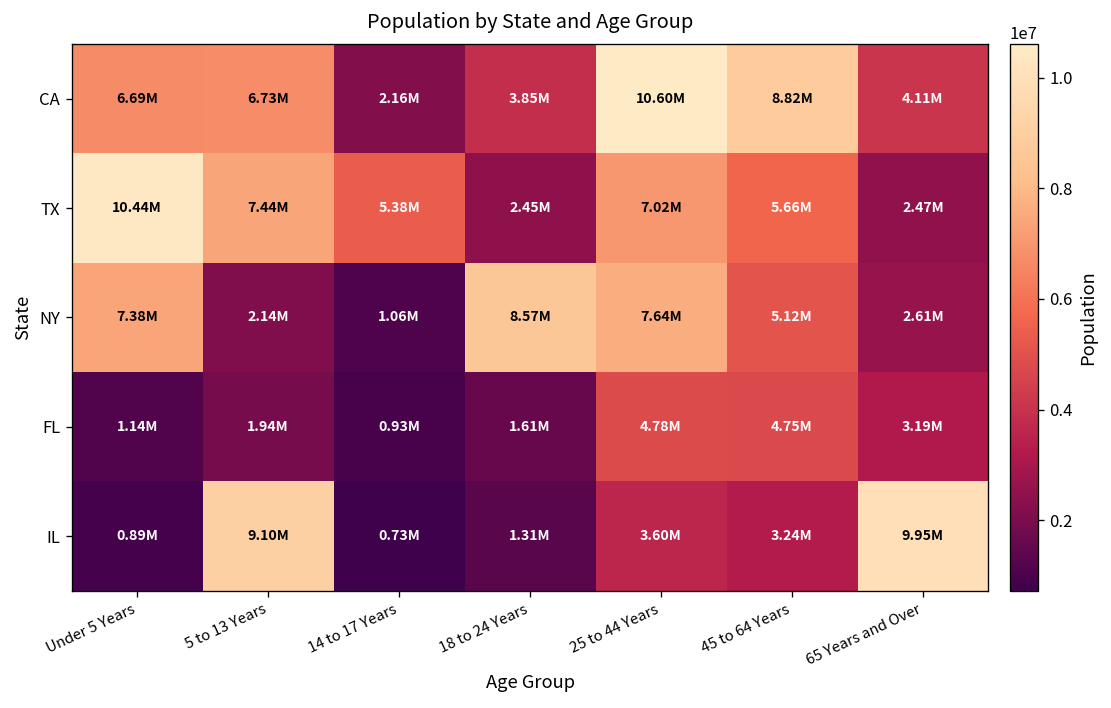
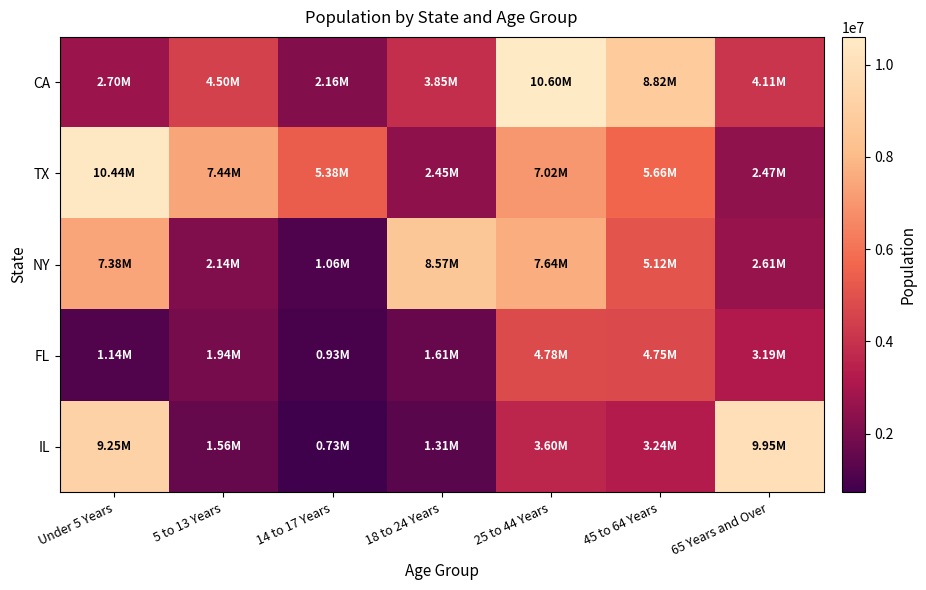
  {
    "CA": {
-     "Under 5 Years": "6.69M",
-     "5 to 13 Years": "6.73M",
+     "Under 5 Years": "2.70M",
+     "5 to 13 Years": "4.50M",
      "14 to 17 Years": "2.16M",
      "18 to 24 Years": "3.85M",
      "25 to 44 Years": "10.60M",
      "45 to 64 Years": "8.82M",
      "65 Years and Over": "4.11M"
    },
    "TX": {
      "Under 5 Years": "10.44M",
      "5 to 13 Years": "7.44M",
      "14 to 17 Years": "5.38M",
      "18 to 24 Years": "2.45M",
      "25 to 44 Years": "7.02M",
      "45 to 64 Years": "5.66M",
      "65 Years and Over": "2.47M"
    },
    "NY": {
      "Under 5 Years": "7.38M",
      "5 to 13 Years": "2.14M",
      "14 to 17 Years": "1.06M",
      "18 to 24 Years": "8.57M",
      "25 to 44 Years": "7.64M",
      "45 to 64 Years": "5.12M",
      "65 Years and Over": "2.61M"
    },
    "FL": {
      "Under 5 Years": "1.14M",
      "5 to 13 Years": "1.94M",
      "14 to 17 Years": "0.93M",
      "18 to 24 Years": "1.61M",
      "25 to 44 Years": "4.78M",
      "45 to 64 Years": "4.75M",
      "65 Years and Over": "3.19M"
    },
    "IL": {
-     "Under 5 Years": "0.89M",
-     "5 to 13 Years": "9.10M",
+     "Under 5 Years": "9.25M",
+     "5 to 13 Years": "1.56M",
      "14 to 17 Years": "0.73M",
      "18 to 24 Years": "1.31M",
      "25 to 44 Years": "3.60M",
      "45 to 64 Years": "3.24M",
      "65 Years and Over": "9.95M"
    }
  }
